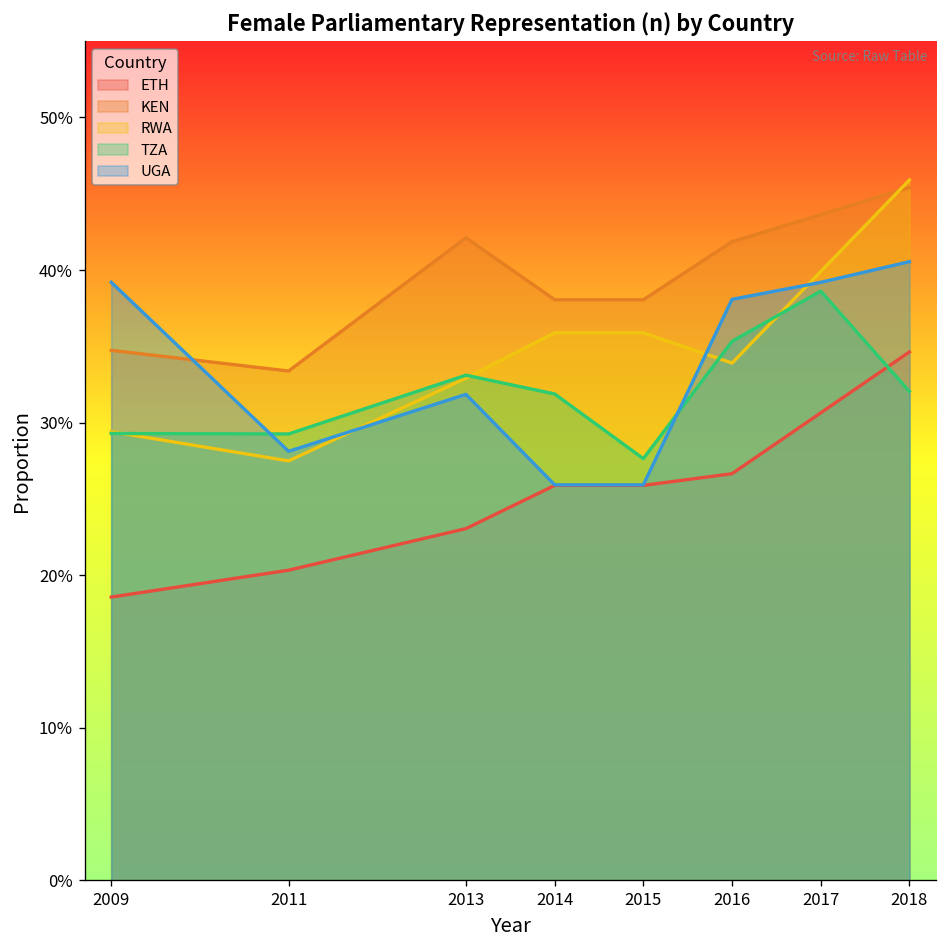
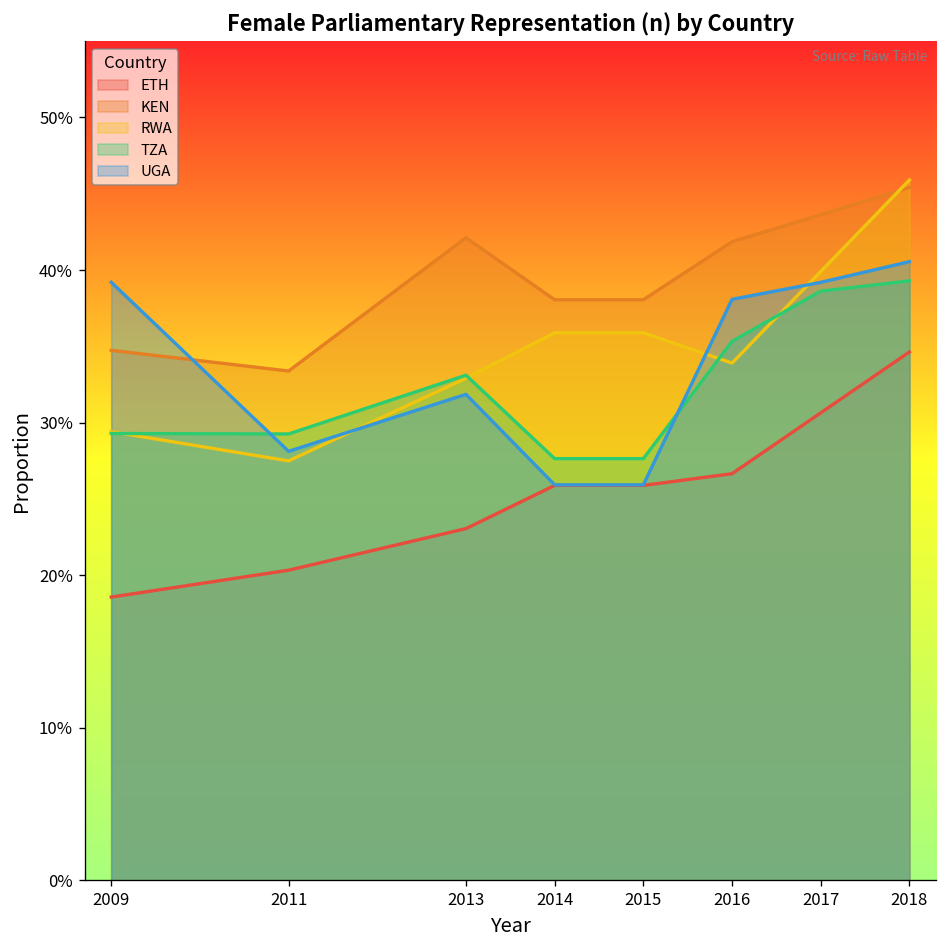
  {
    "TZA": {
      "2011": "29.3%",
-     "2014": "31.9%",
+     "2014": "27.6%",
      "2015": "27.6%",
      "2016": "35.3%",
      "2017": "38.6%",
-     "2018": "32.1%"
+     "2018": "39.3%"
    },
    "UGA": {
      "2009": "39.2%",
      "2011": "28.1%",
      "2013": "31.9%",
      "2016": "38.1%",
      "2017": "39.2%",
      "2018": "40.6%"
    }
  }
